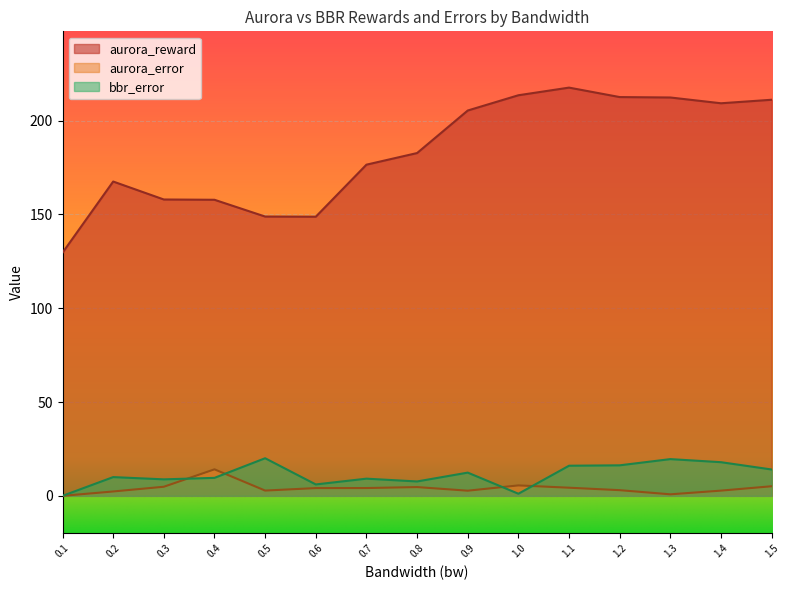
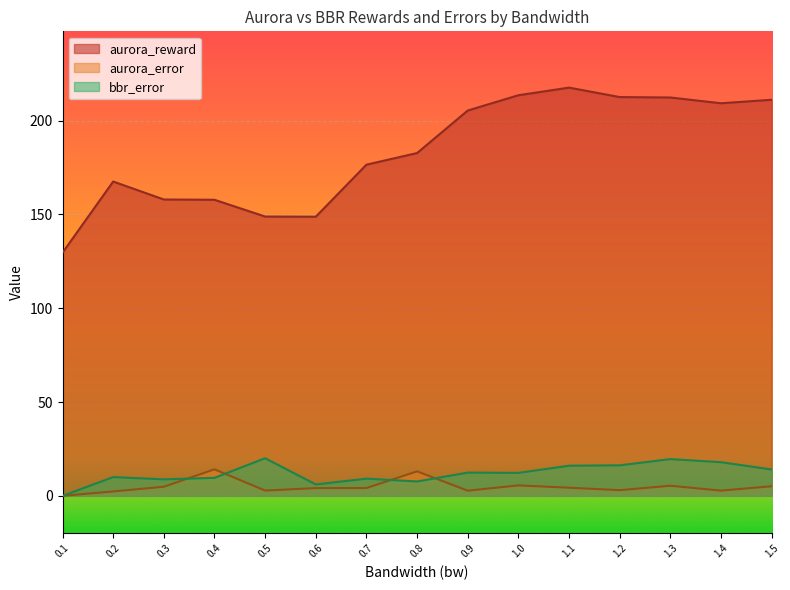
  {
    "aurora_reward": {
      "0.1": 130,
      "0.2": 168,
      "0.3": 158,
      "0.4": 158,
      "0.5": 149,
      "0.6": 149,
      "0.7": 177,
      "0.8": 183,
      "0.9": 205,
      "1.0": 214,
      "1.1": 218,
      "1.2": 213,
      "1.3": 212,
      "1.4": 209,
      "1.5": 211
    },
    "aurora_error": {
      "0.2": 2,
      "0.3": 5,
      "0.4": 14,
      "0.5": 3,
      "0.6": 4,
      "0.7": 4,
-     "0.8": 5,
+     "0.8": 13,
      "0.9": 3,
      "1.0": 6,
      "1.1": 4,
      "1.2": 3,
-     "1.3": 1,
+     "1.3": 5,
      "1.4": 3,
      "1.5": 5
    },
    "bbr_error": {
      "0.2": 10,
      "0.3": 9,
      "0.4": 10,
      "0.5": 20,
      "0.6": 6,
      "0.7": 9,
      "0.8": 8,
      "0.9": 12,
-     "1.0": 1,
+     "1.0": 12,
      "1.1": 16,
      "1.2": 16,
      "1.3": 20,
      "1.4": 18,
      "1.5": 14
    }
  }
